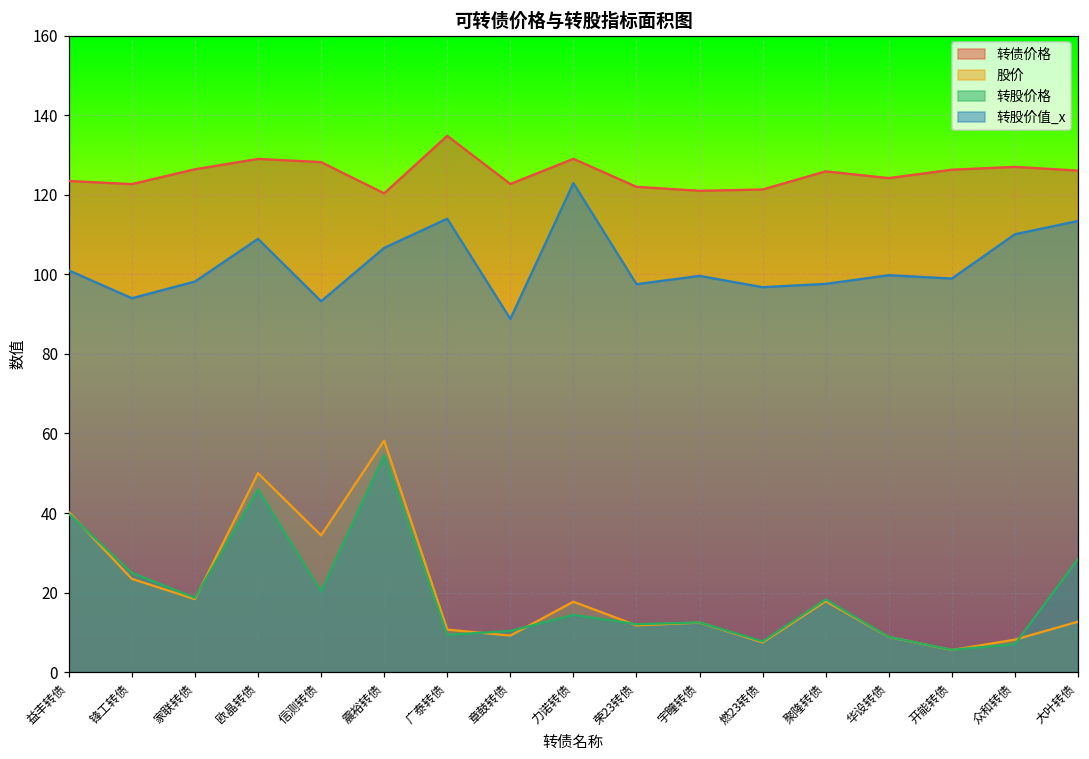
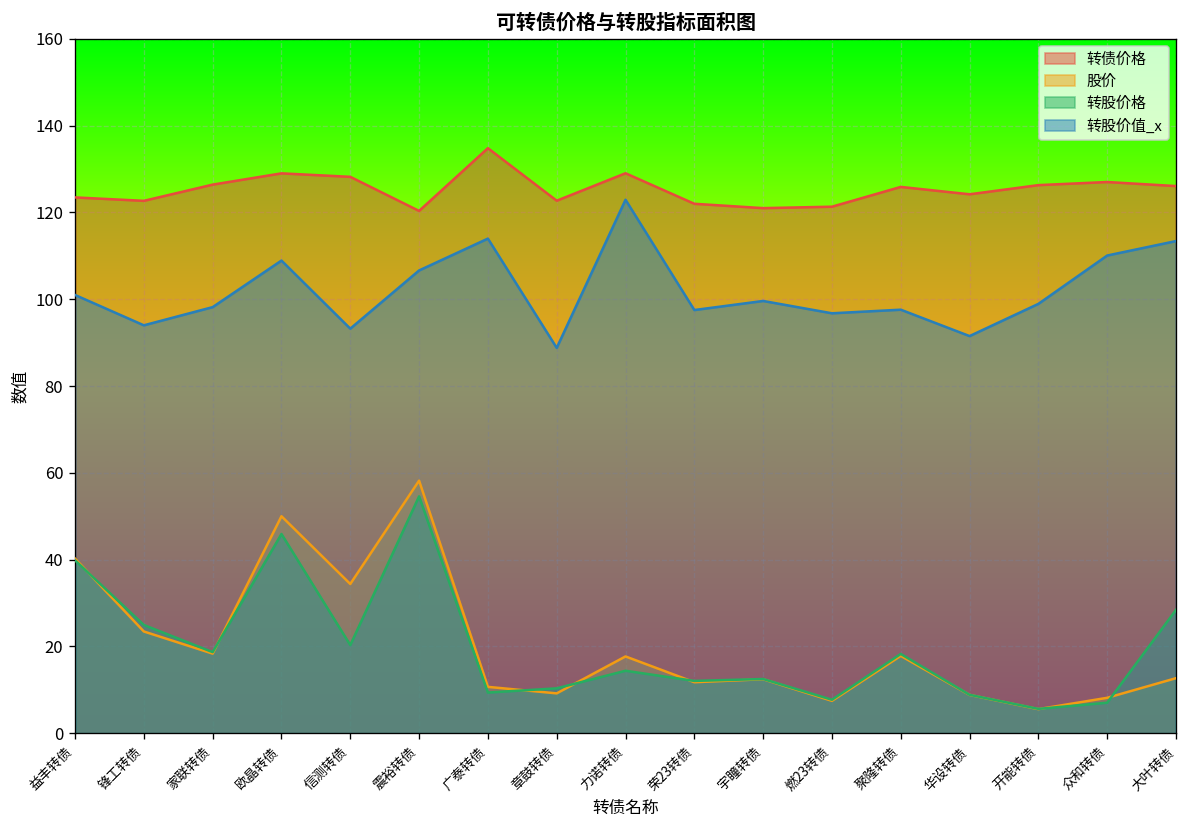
  {
    "转债价格": {
      "益丰转债": 123,
      "锋工转债": 123,
      "家联转债": 126,
      "欧晶转债": 129,
      "信测转债": 128,
      "震裕转债": 120,
      "广泰转债": 135,
      "章鼓转债": 123,
      "力诺转债": 129,
      "荣23转债": 122,
      "宇瞳转债": 121,
      "燃23转债": 121,
      "聚隆转债": 126,
      "华设转债": 124,
      "开能转债": 126,
      "众和转债": 127,
      "大叶转债": 126
    },
    "股价": {
      "锋工转债": 23,
      "欧晶转债": 50,
      "信测转债": 34,
      "震裕转债": 58,
      "广泰转债": 11,
      "章鼓转债": 9,
      "力诺转债": 18,
      "众和转债": 8,
      "大叶转债": 13
    },
    "转股价格": {
      "锋工转债": 25,
      "欧晶转债": 46,
      "信测转债": 20,
      "震裕转债": 55,
      "广泰转债": 9,
      "章鼓转债": 10,
      "力诺转债": 14,
      "众和转债": 7,
      "大叶转债": 28
    },
    "转股价值_x": {
      "益丰转债": 101,
      "锋工转债": 94,
      "家联转债": 98,
      "欧晶转债": 109,
      "信测转债": 93,
      "震裕转债": 107,
      "广泰转债": 114,
      "章鼓转债": 89,
      "力诺转债": 123,
      "荣23转债": 98,
      "宇瞳转债": 100,
      "燃23转债": 97,
      "聚隆转债": 98,
-     "华设转债": 100,
+     "华设转债": 92,
      "开能转债": 99,
      "众和转债": 110,
      "大叶转债": 113
    }
  }
